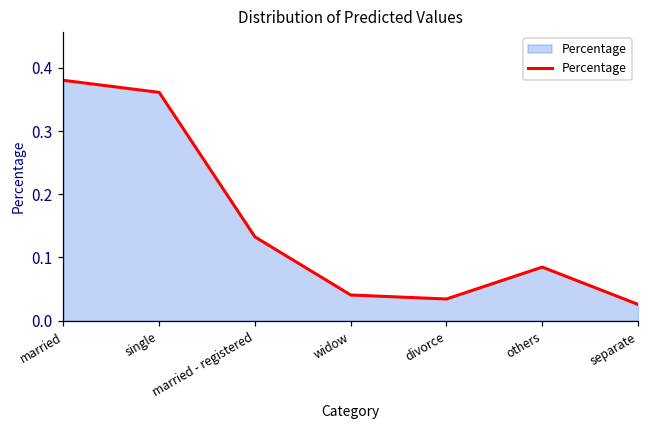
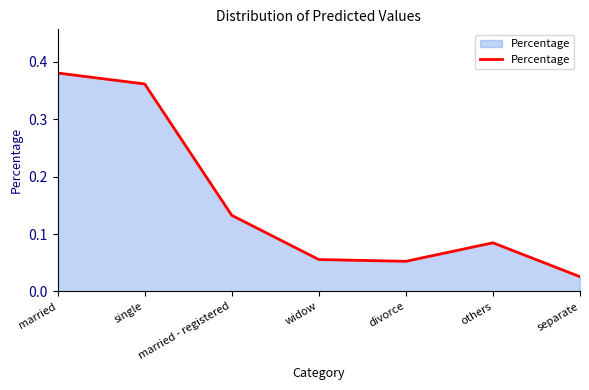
  {
    "married": 0.38,
    "single": 0.36,
    "married - registered": 0.13,
-   "widow": 0.04,
-   "divorce": 0.03,
+   "widow": 0.06,
+   "divorce": 0.05,
    "others": 0.08,
    "separate": 0.03
  }
